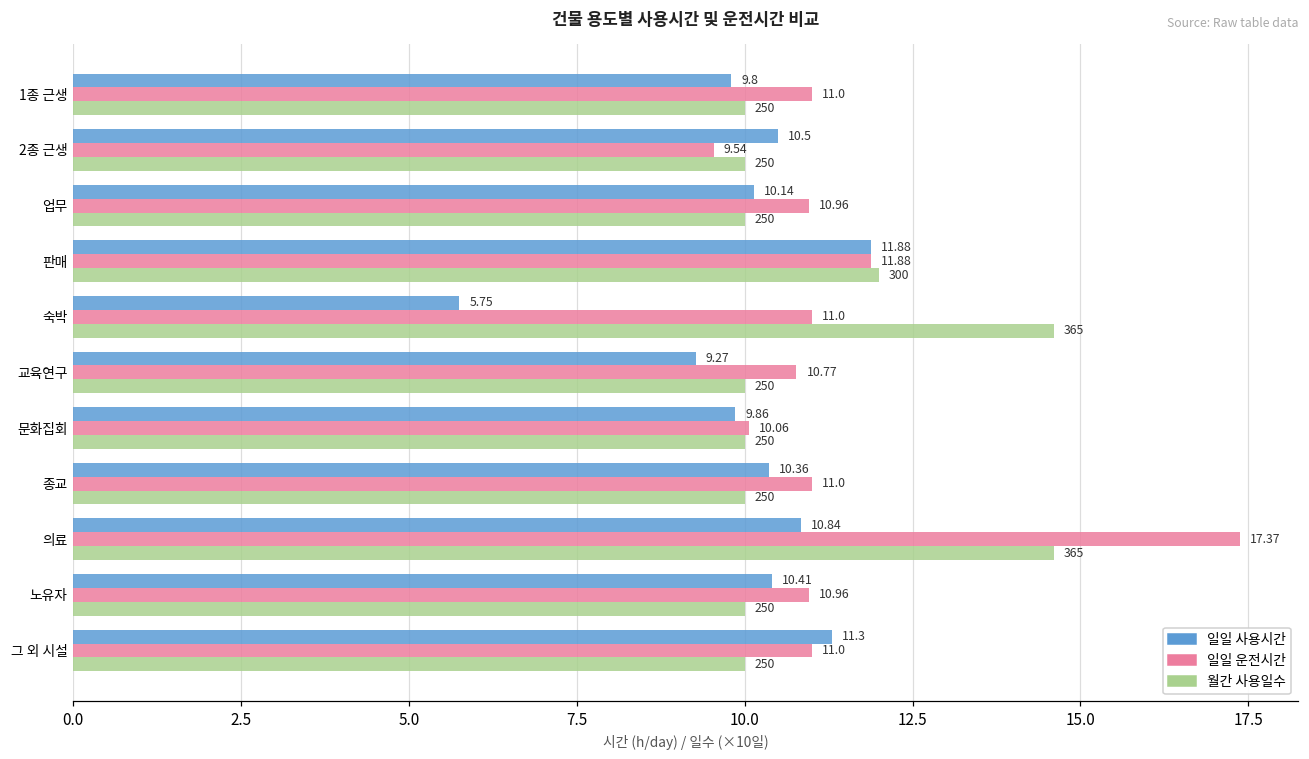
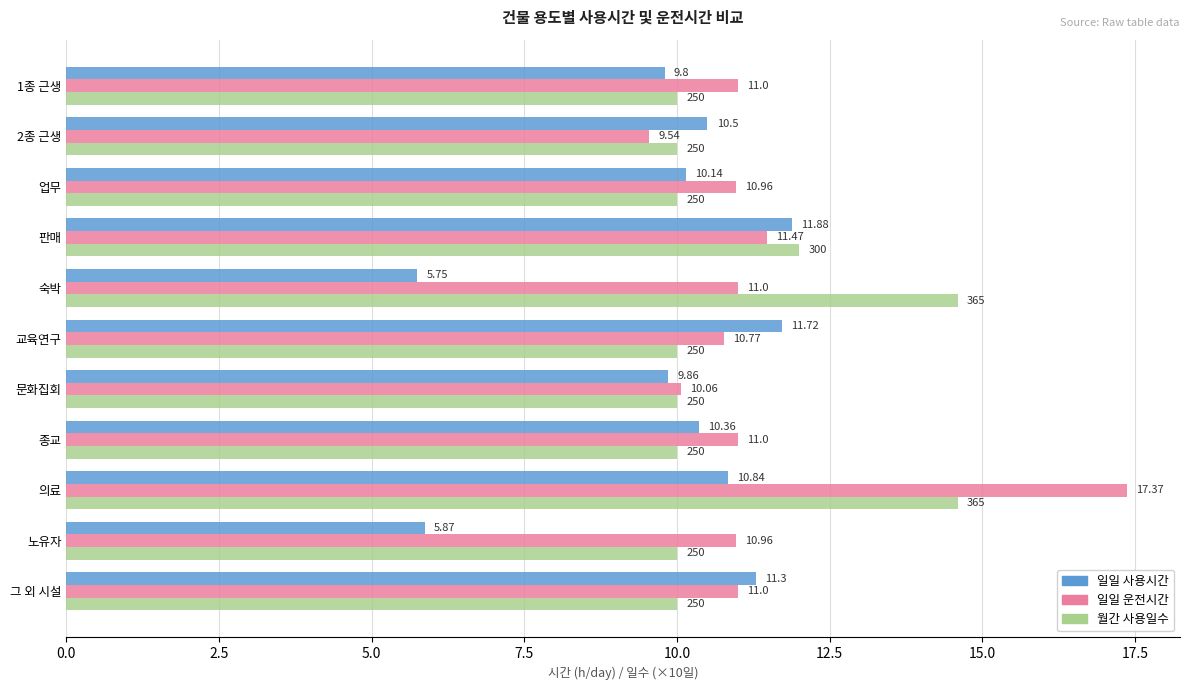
  {
    "일일 사용시간": {
      "1종 근생": 9.8,
      "2종 근생": 10.5,
      "업무": 10.14,
      "판매": 11.88,
      "숙박": 5.75,
-     "교육연구": 9.27,
+     "교육연구": 11.72,
      "문화집회": 9.86,
      "종교": 10.36,
      "의료": 10.84,
-     "노유자": 10.41,
+     "노유자": 5.87,
      "그 외 시설": 11.3
    },
    "일일 운전시간": {
      "1종 근생": 11.0,
      "2종 근생": 9.54,
      "업무": 10.96,
-     "판매": 11.88,
+     "판매": 11.47,
      "숙박": 11.0,
      "교육연구": 10.77,
      "문화집회": 10.06,
      "종교": 11.0,
      "의료": 17.37,
      "노유자": 10.96,
      "그 외 시설": 11.0
    }
  }
